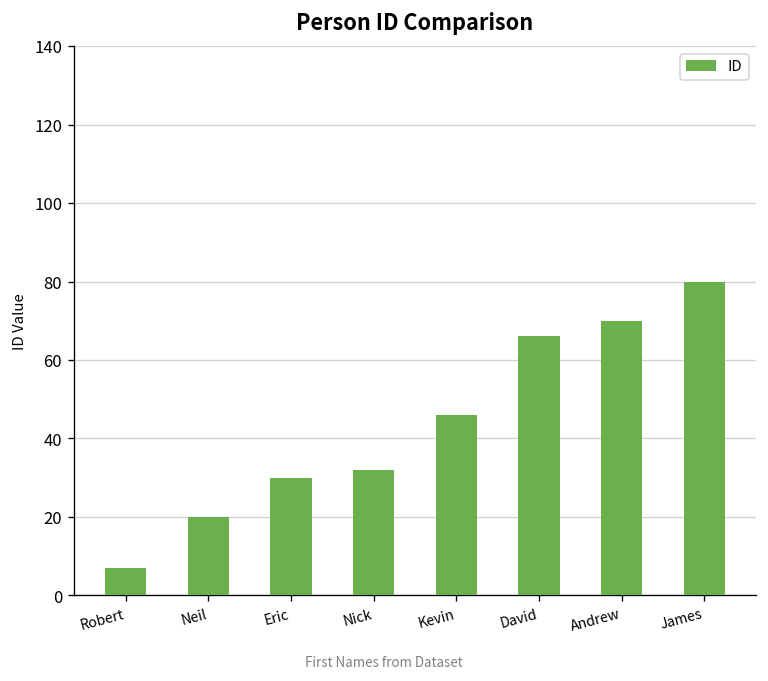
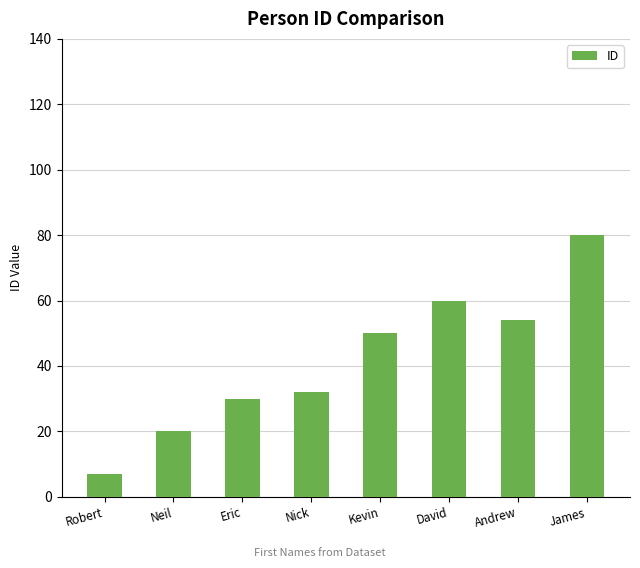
  {
    "Robert": 7,
    "Neil": 20,
    "Eric": 30,
    "Nick": 32,
-   "Kevin": 46,
-   "David": 66,
-   "Andrew": 70,
+   "Kevin": 50,
+   "David": 60,
+   "Andrew": 54,
    "James": 80
  }
